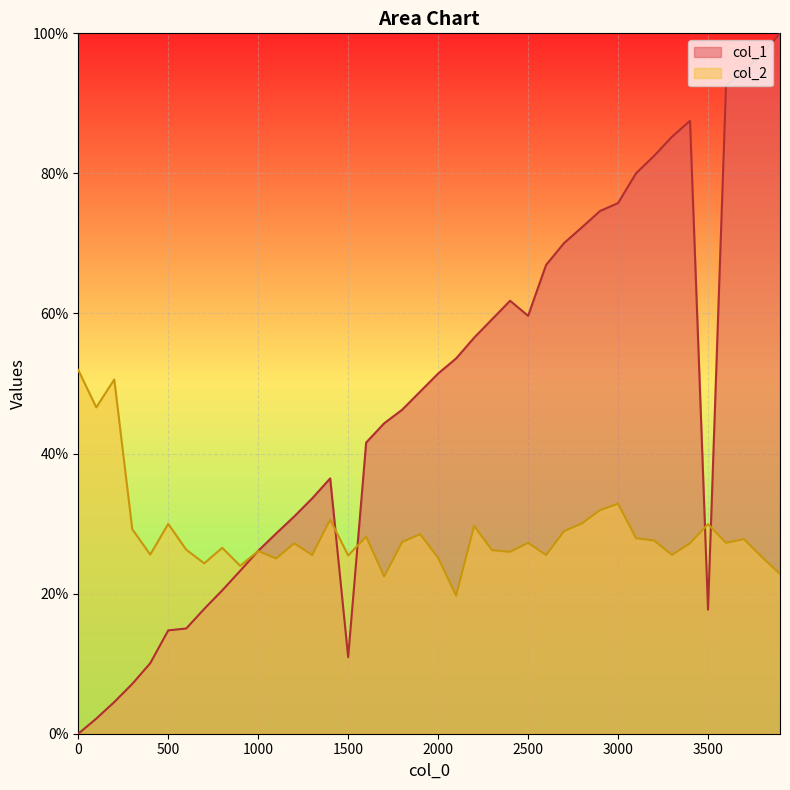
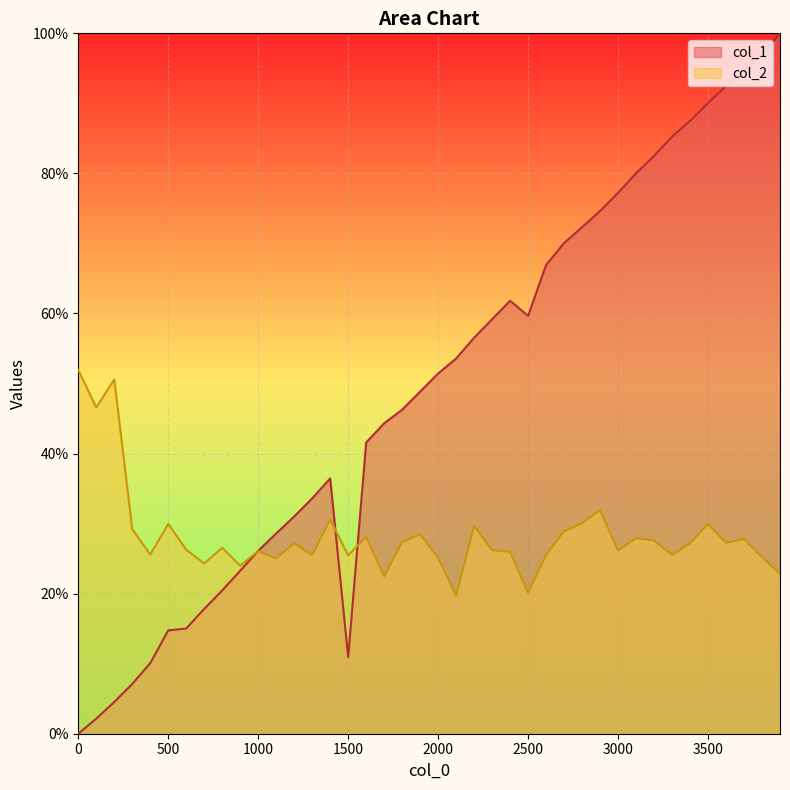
  {
    "col_1": {
      "0": "0%",
      "500": "15%",
      "1500": "11%",
      "2000": "51%",
      "2500": "60%",
-     "3000": "76%",
-     "3500": "18%"
+     "3000": "77%",
+     "3500": "90%"
    },
    "col_2": {
      "0": "52%",
      "500": "30%",
      "1500": "25%",
      "2000": "25%",
-     "2500": "27%",
-     "3000": "33%",
+     "2500": "20%",
+     "3000": "26%",
      "3500": "30%"
    }
  }
